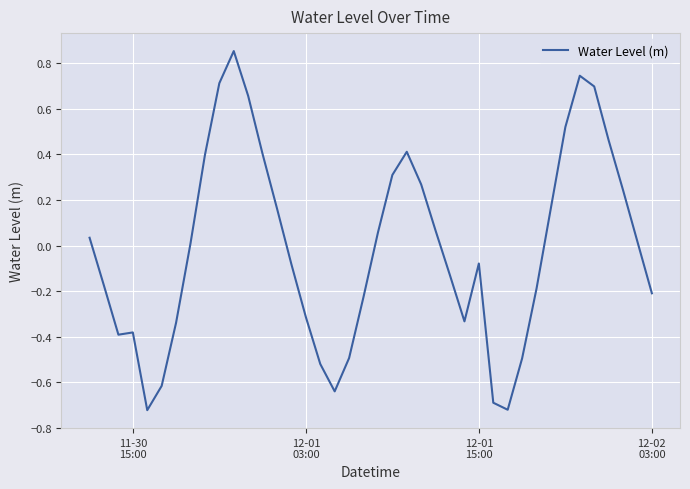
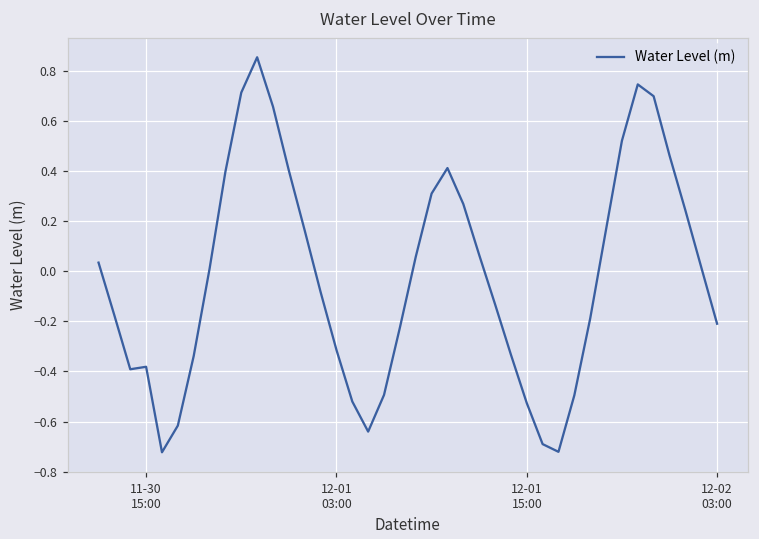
  {
    "11-30 15:00": -0.38,
    "12-01 03:00": -0.31,
-   "12-01 15:00": -0.08,
+   "12-01 15:00": -0.53,
    "12-02 03:00": -0.21
  }
